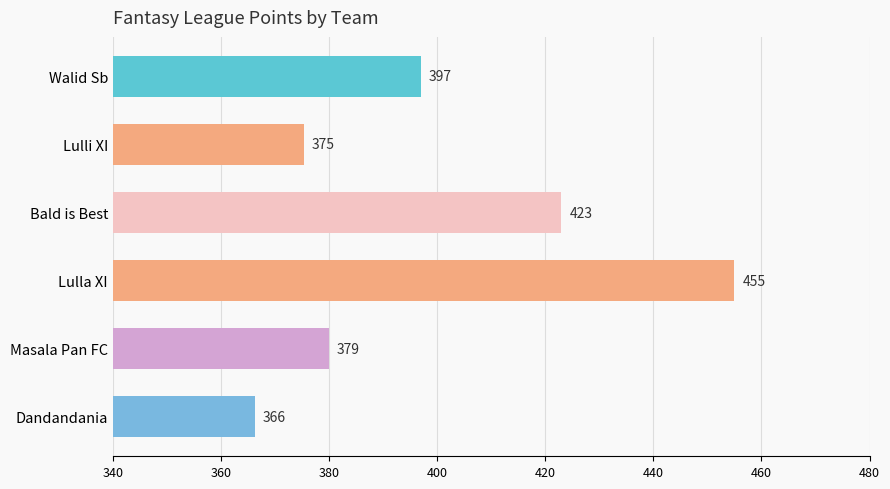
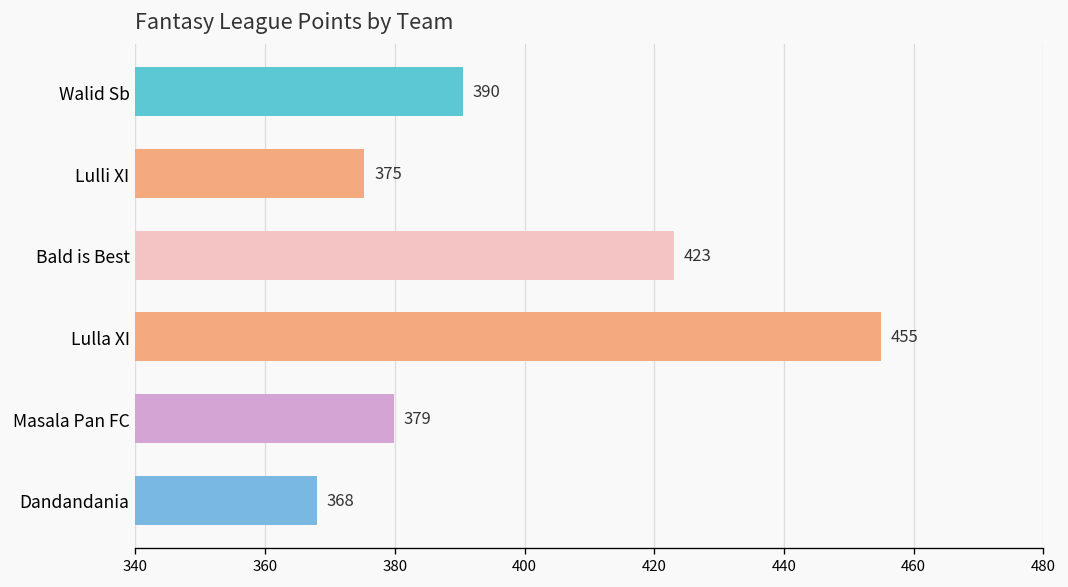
  {
-   "Walid Sb": 397,
+   "Walid Sb": 390,
    "Lulli XI": 375,
    "Bald is Best": 423,
    "Lulla XI": 455,
-   "Dandandania": 366
+   "Dandandania": 368
  }
